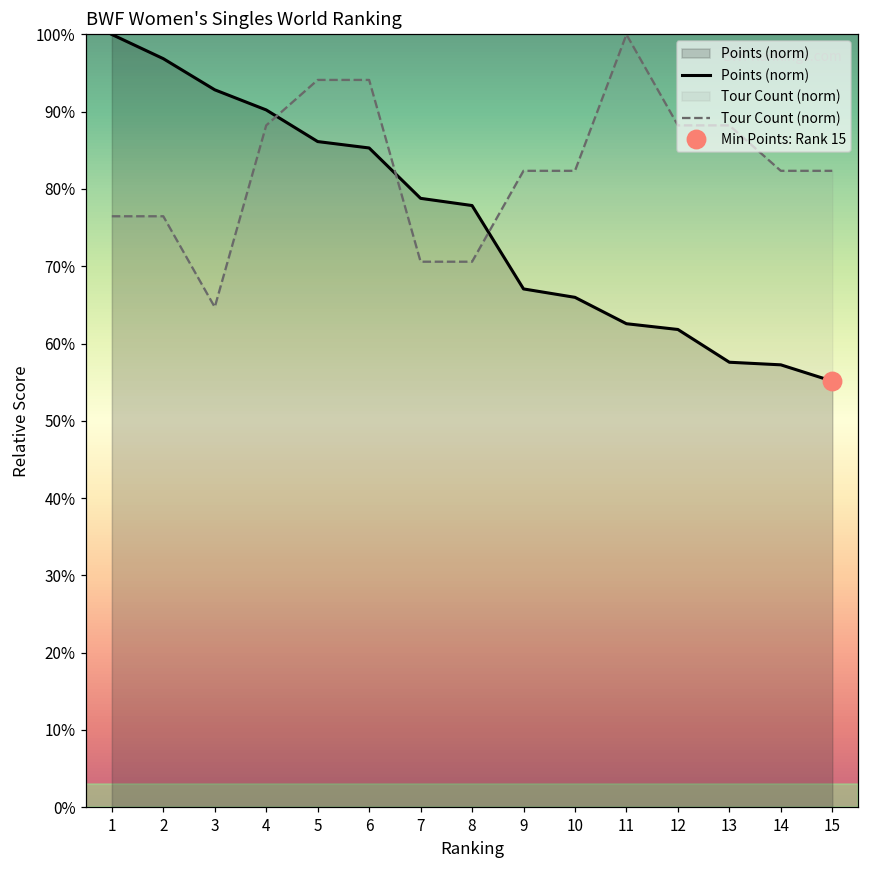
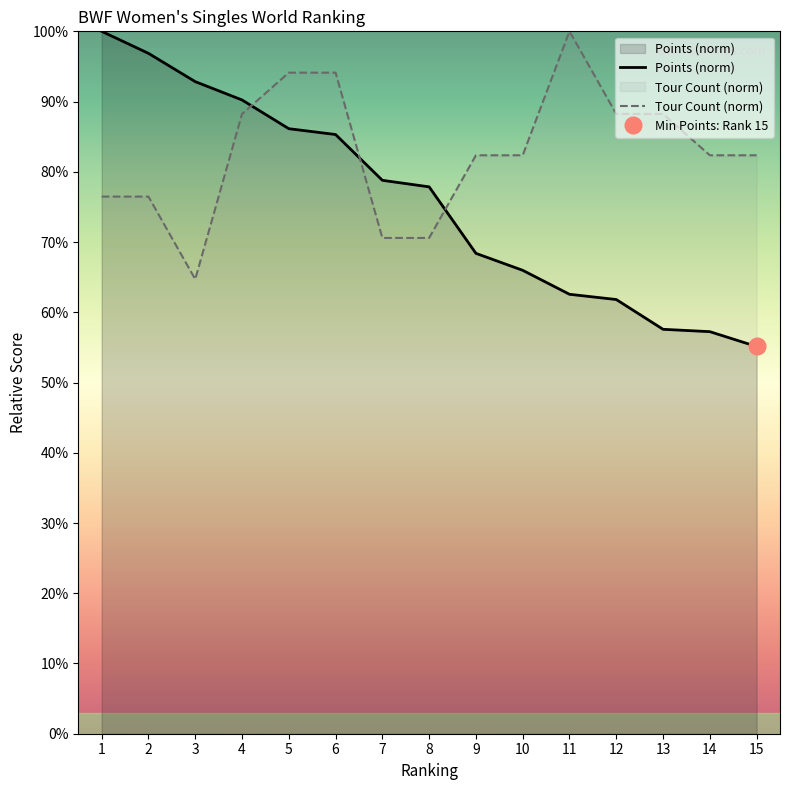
  {
    "Points (norm)": {
      "1": "100%",
      "2": "97%",
      "3": "93%",
      "4": "90%",
      "5": "86%",
      "6": "85%",
      "7": "79%",
      "8": "78%",
-     "9": "67%",
+     "9": "68%",
      "10": "66%",
      "11": "63%",
      "12": "62%",
      "13": "58%",
      "14": "57%"
    },
    "Tour Count (norm)": {
      "1": "76%",
      "2": "76%",
      "3": "65%",
      "4": "88%",
      "5": "94%",
      "6": "94%",
      "7": "71%",
      "8": "71%",
      "9": "82%",
      "10": "82%",
      "11": "100%",
      "14": "82%",
      "15": "82%"
    }
  }
